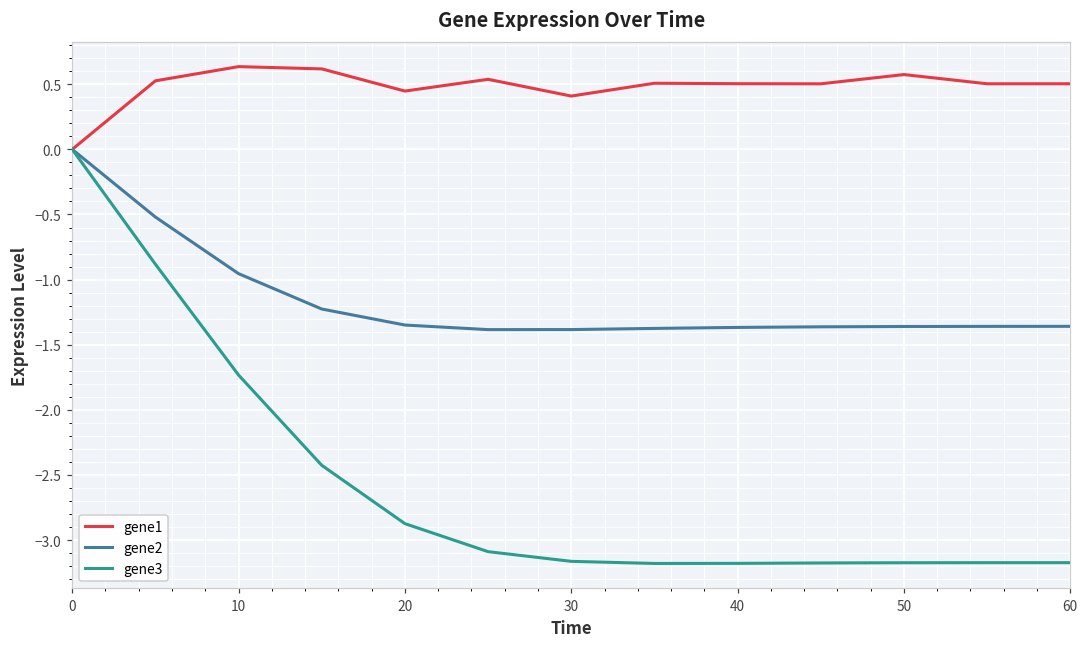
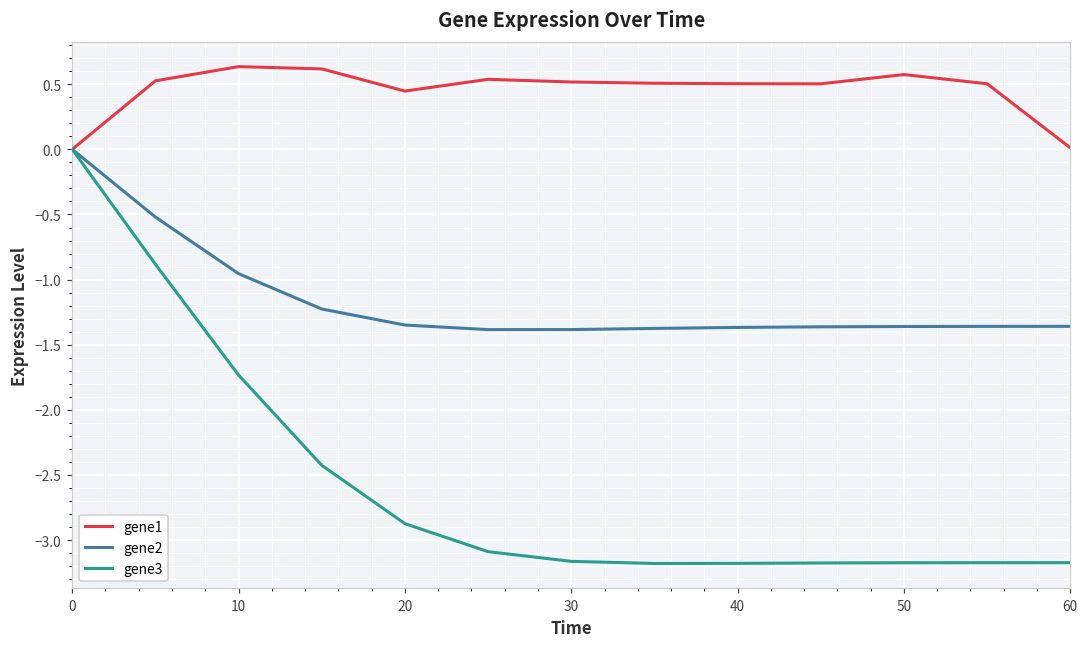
  {
    "gene1": {
      "10": 0.64,
      "20": 0.45,
-     "30": 0.41,
+     "30": 0.52,
      "40": 0.50,
      "50": 0.57,
-     "60": 0.50
+     "60": 0.01
    }
  }
